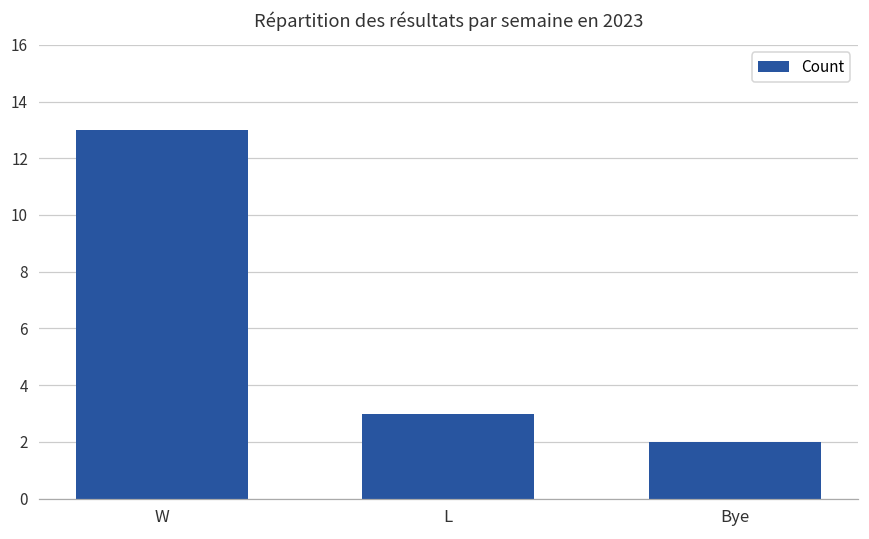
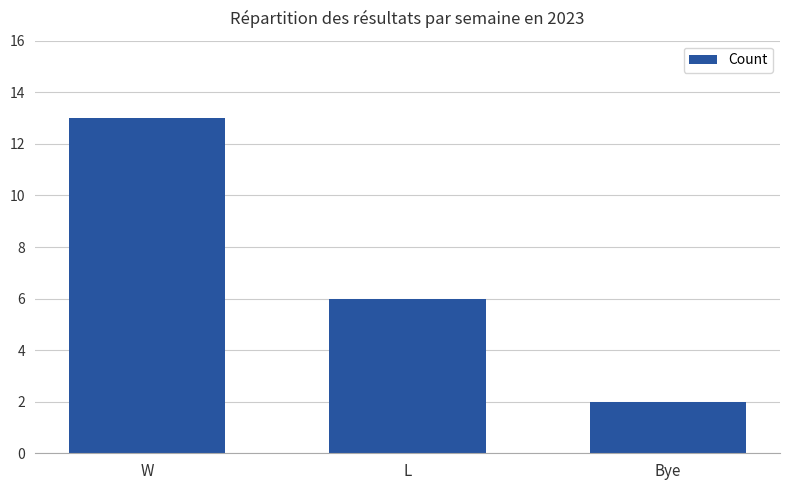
  {
    "W": 13,
-   "L": 3,
+   "L": 6,
    "Bye": 2
  }
